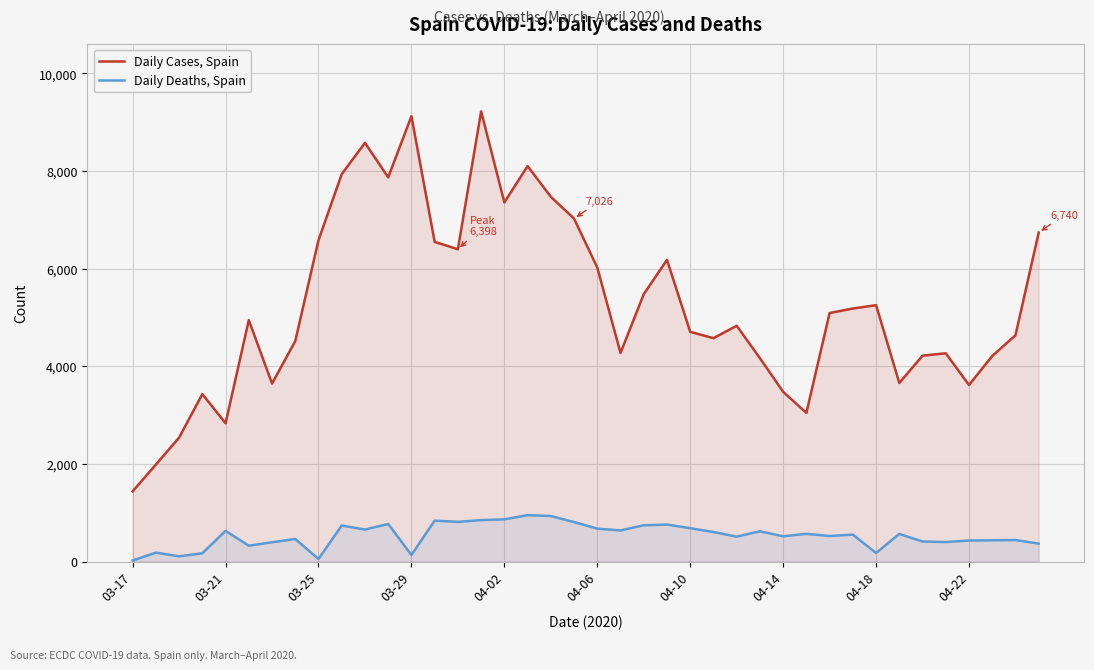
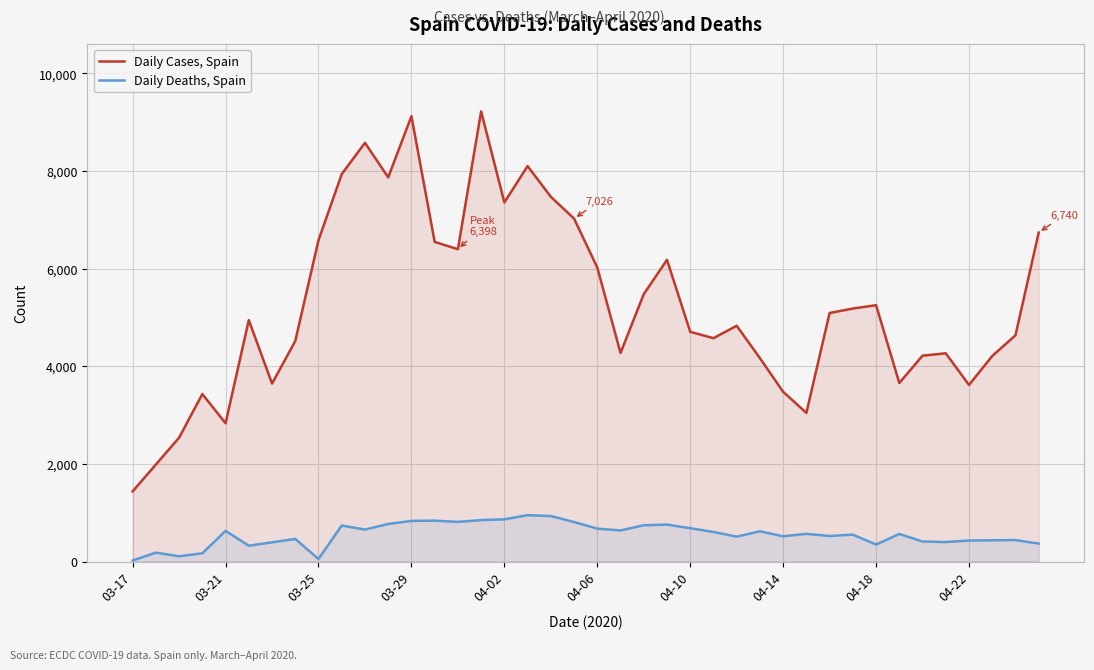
  {
    "Daily Cases, Spain": {
      "03-17": "1,400",
      "03-21": "2,800",
      "03-25": "6,600",
      "03-29": "9,100",
      "04-02": "7,400",
      "04-06": "6,000",
      "04-10": "4,700",
      "04-14": "3,500",
      "04-18": "5,300",
      "04-22": "3,600"
    },
    "Daily Deaths, Spain": {
      "03-17": "0",
      "03-21": "600",
      "03-25": "100",
-     "03-29": "100",
+     "03-29": "800",
      "04-02": "900",
      "04-06": "700",
      "04-10": "700",
      "04-14": "500",
-     "04-18": "200",
+     "04-18": "300",
      "04-22": "400"
    }
  }
